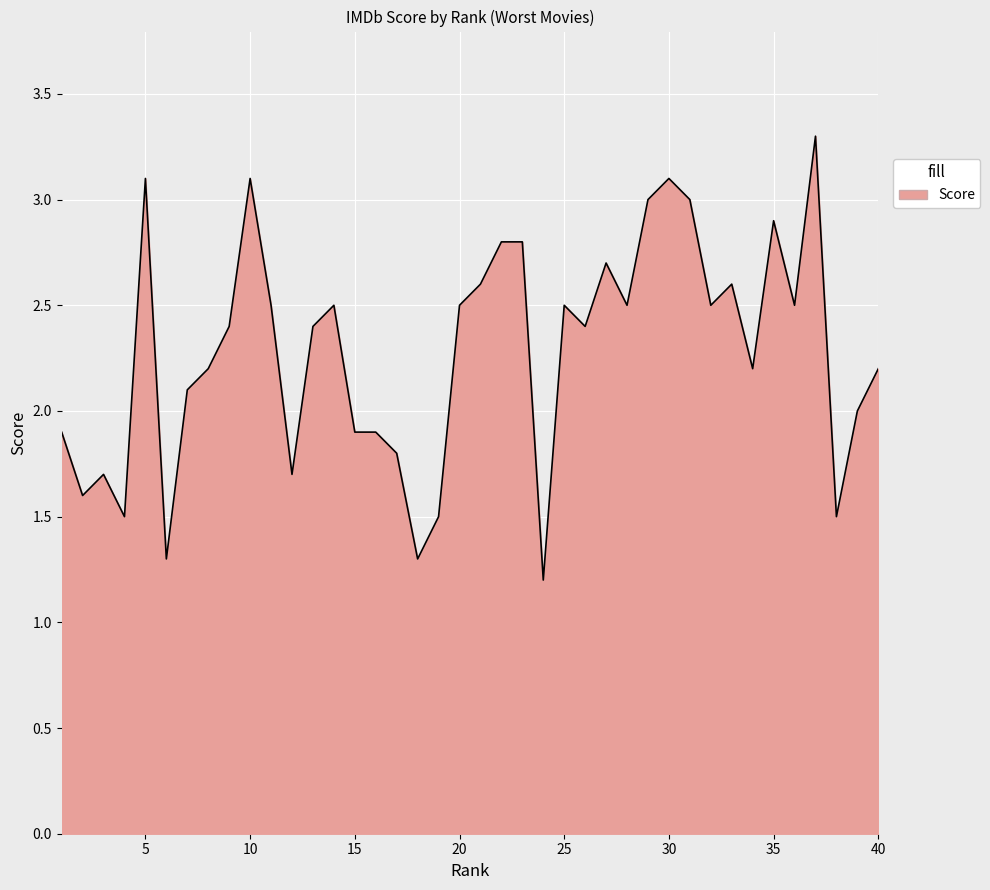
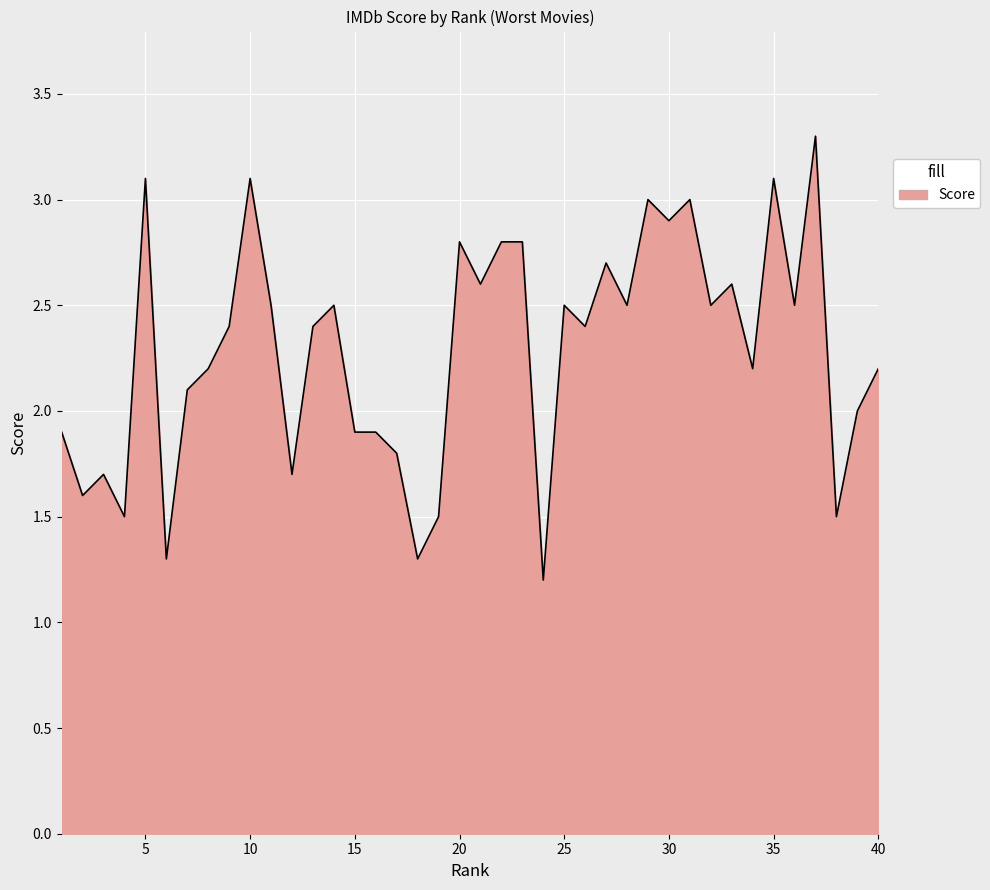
  {
    "5": 3.1,
    "10": 3.1,
    "15": 1.9,
-   "20": 2.5,
+   "20": 2.8,
    "25": 2.5,
-   "30": 3.1,
-   "35": 2.9,
+   "30": 2.9,
+   "35": 3.1,
    "40": 2.2
  }
